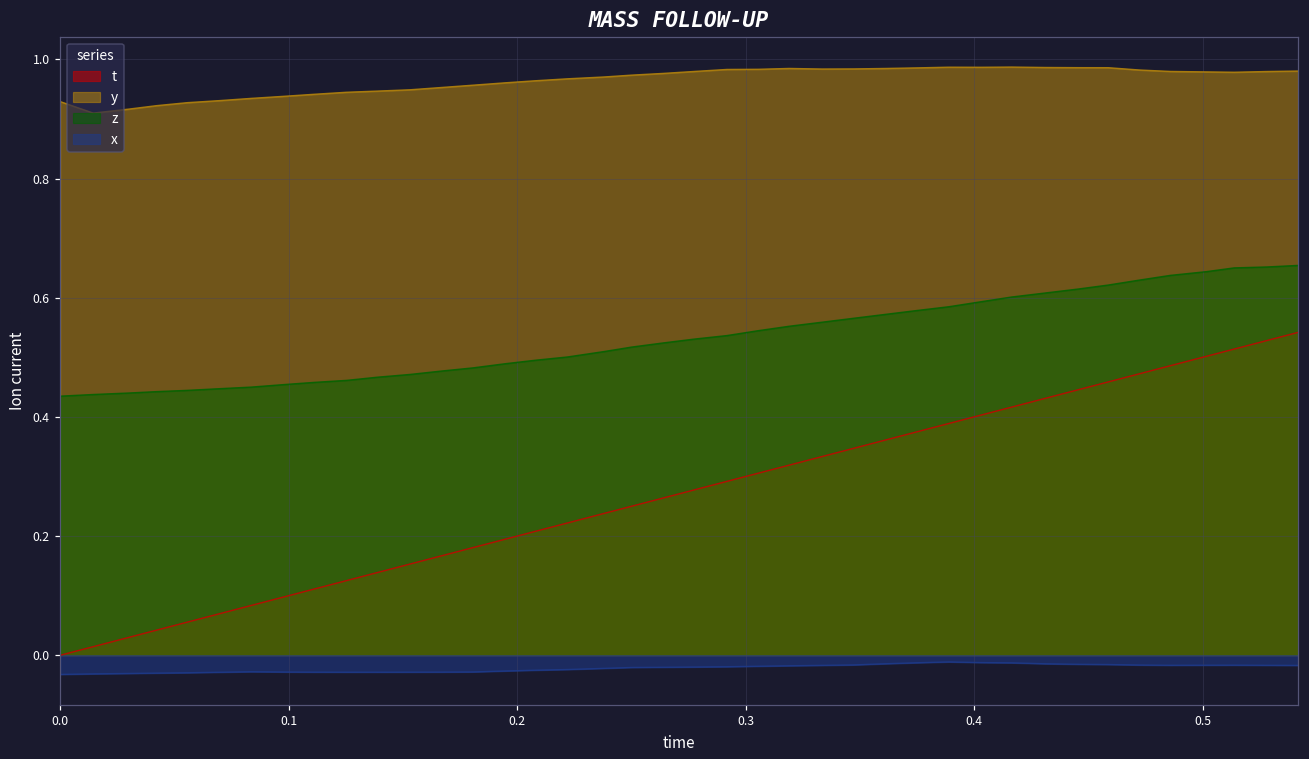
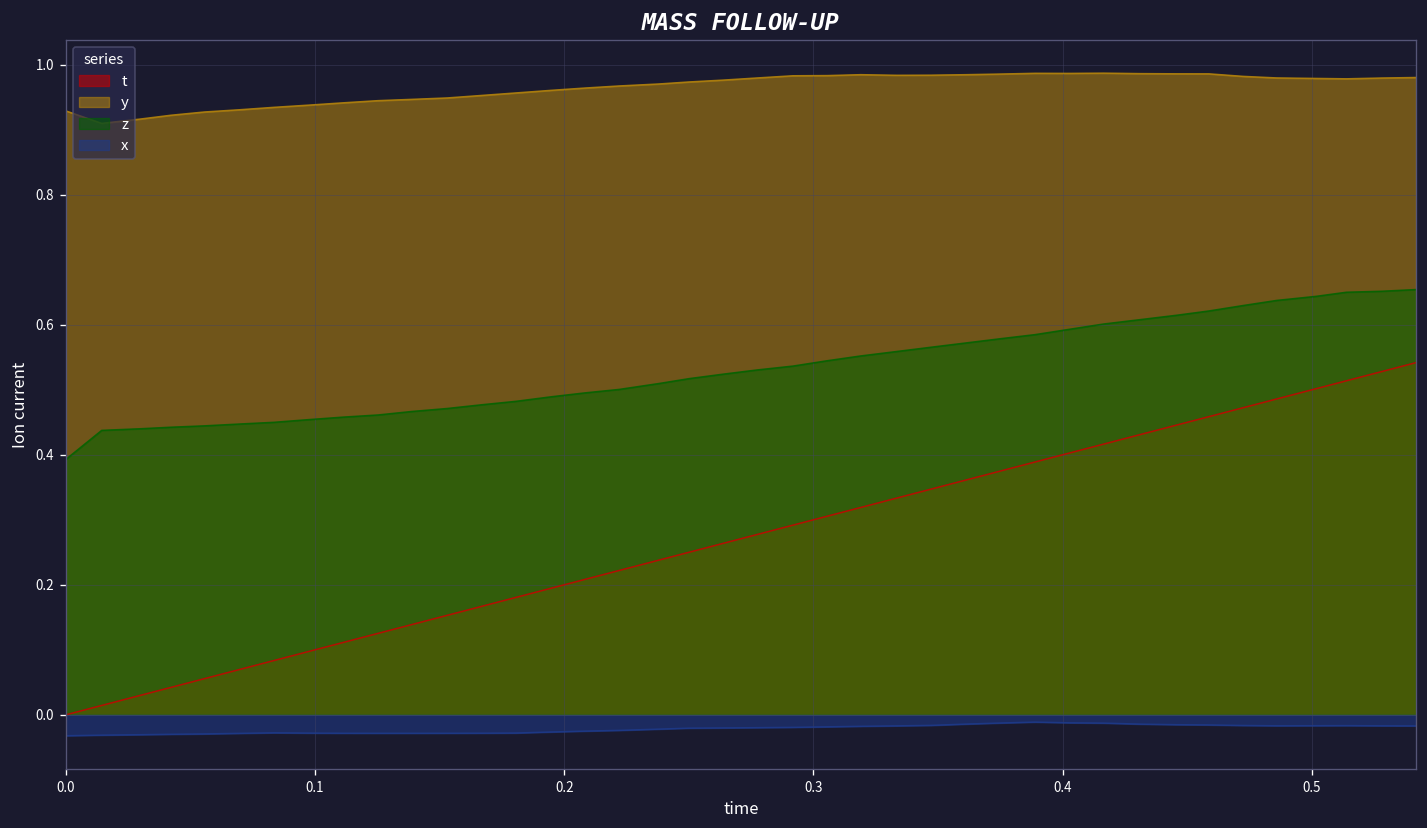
  {
    "y": {
      "0.0": 0.93
    },
    "z": {
-     "0.0": 0.43
+     "0.0": 0.39
    }
  }
